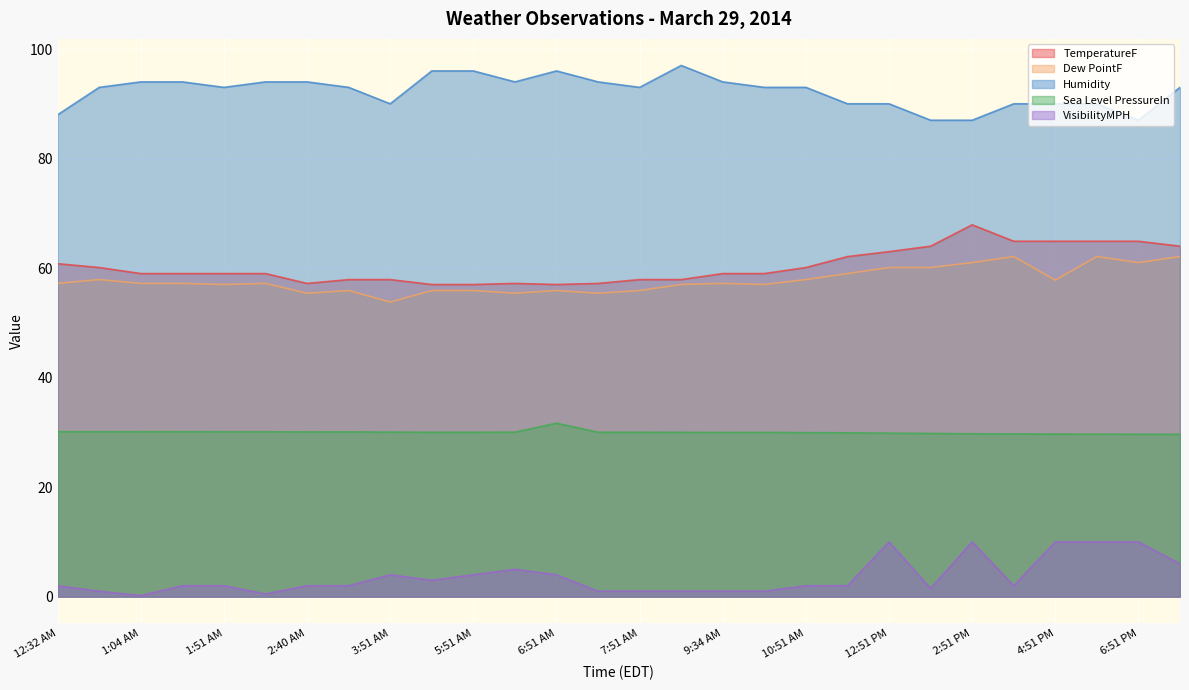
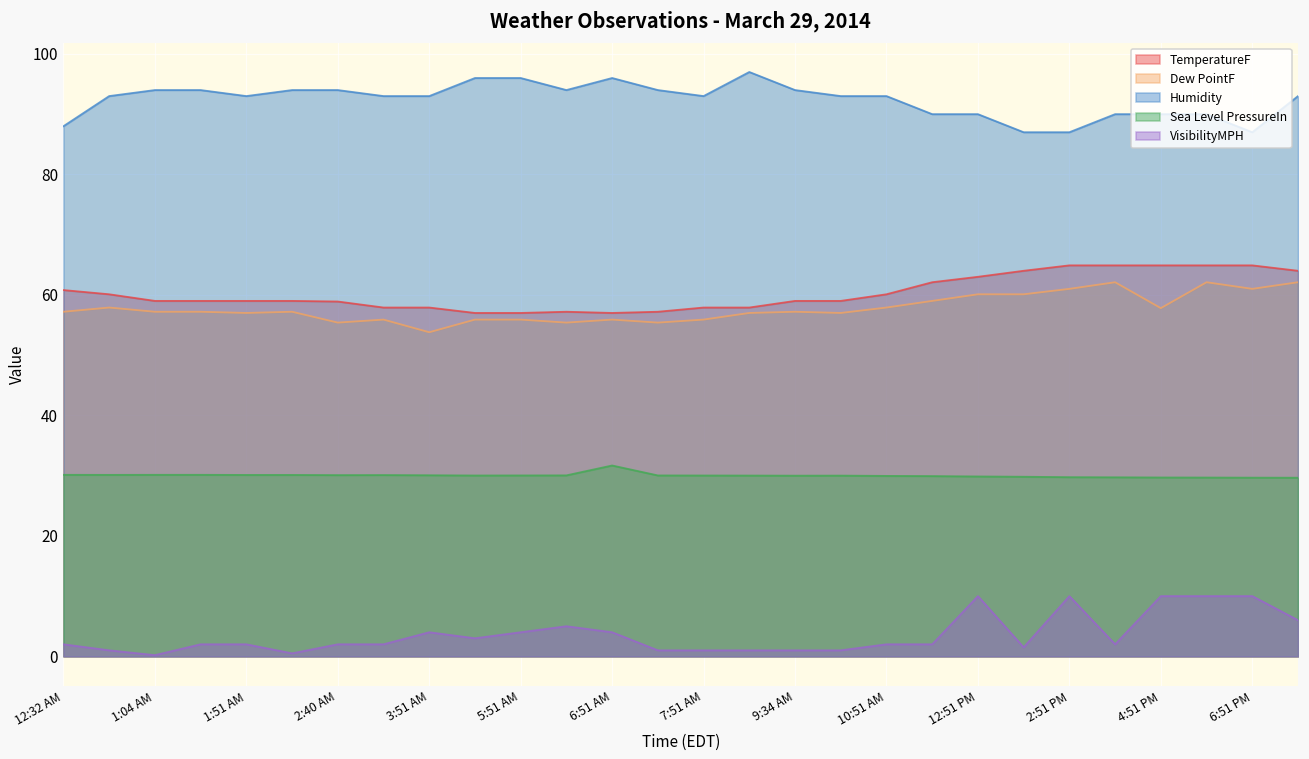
  {
    "TemperatureF": {
      "12:32 AM": 61,
      "1:04 AM": 59,
      "1:51 AM": 59,
-     "2:40 AM": 57,
+     "2:40 AM": 59,
      "3:51 AM": 58,
      "5:51 AM": 57,
      "6:51 AM": 57,
      "7:51 AM": 58,
      "9:34 AM": 59,
      "10:51 AM": 60,
      "12:51 PM": 63,
-     "2:51 PM": 68,
+     "2:51 PM": 65,
      "4:51 PM": 65,
      "6:51 PM": 65
    },
    "Dew PointF": {
      "12:32 AM": 57,
      "1:04 AM": 57,
      "1:51 AM": 57,
      "2:40 AM": 55,
      "3:51 AM": 54,
      "5:51 AM": 56,
      "6:51 AM": 56,
      "7:51 AM": 56,
      "9:34 AM": 57,
      "10:51 AM": 58,
      "12:51 PM": 60,
      "2:51 PM": 61,
      "4:51 PM": 58,
      "6:51 PM": 61
    },
    "Humidity": {
      "12:32 AM": 88,
      "1:04 AM": 94,
      "1:51 AM": 93,
      "2:40 AM": 94,
-     "3:51 AM": 90,
+     "3:51 AM": 93,
      "5:51 AM": 96,
      "6:51 AM": 96,
      "7:51 AM": 93,
      "9:34 AM": 94,
      "10:51 AM": 93,
      "12:51 PM": 90,
      "2:51 PM": 87
    },
    "Sea Level PressureIn": {
      "12:32 AM": 30,
      "1:04 AM": 30,
      "1:51 AM": 30,
      "2:40 AM": 30,
      "3:51 AM": 30,
      "5:51 AM": 30,
      "6:51 AM": 32,
      "7:51 AM": 30,
      "9:34 AM": 30,
      "10:51 AM": 30,
      "12:51 PM": 30,
      "2:51 PM": 30,
      "4:51 PM": 30,
      "6:51 PM": 30
    },
    "VisibilityMPH": {
      "12:32 AM": 2,
      "1:04 AM": 0,
      "1:51 AM": 2,
      "2:40 AM": 2,
      "3:51 AM": 4,
      "5:51 AM": 4,
      "6:51 AM": 4,
      "7:51 AM": 1,
      "9:34 AM": 1,
      "10:51 AM": 2,
      "12:51 PM": 10,
      "2:51 PM": 10,
      "4:51 PM": 10,
      "6:51 PM": 10
    }
  }
